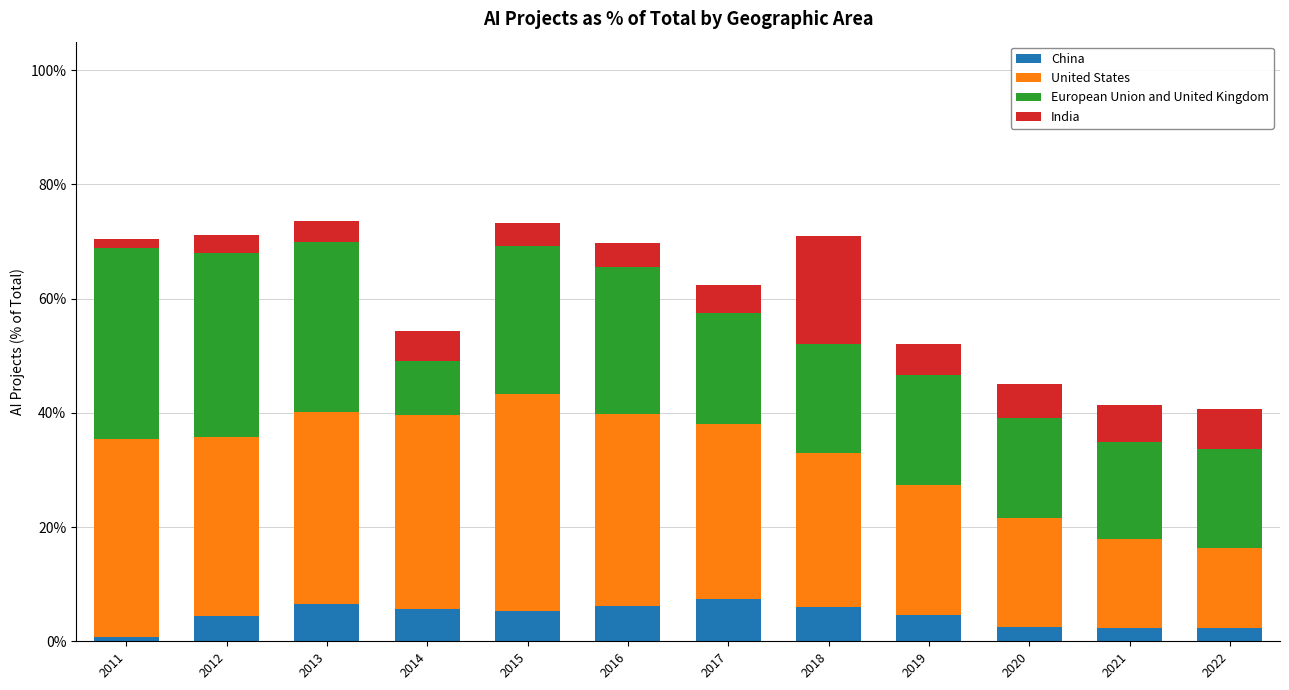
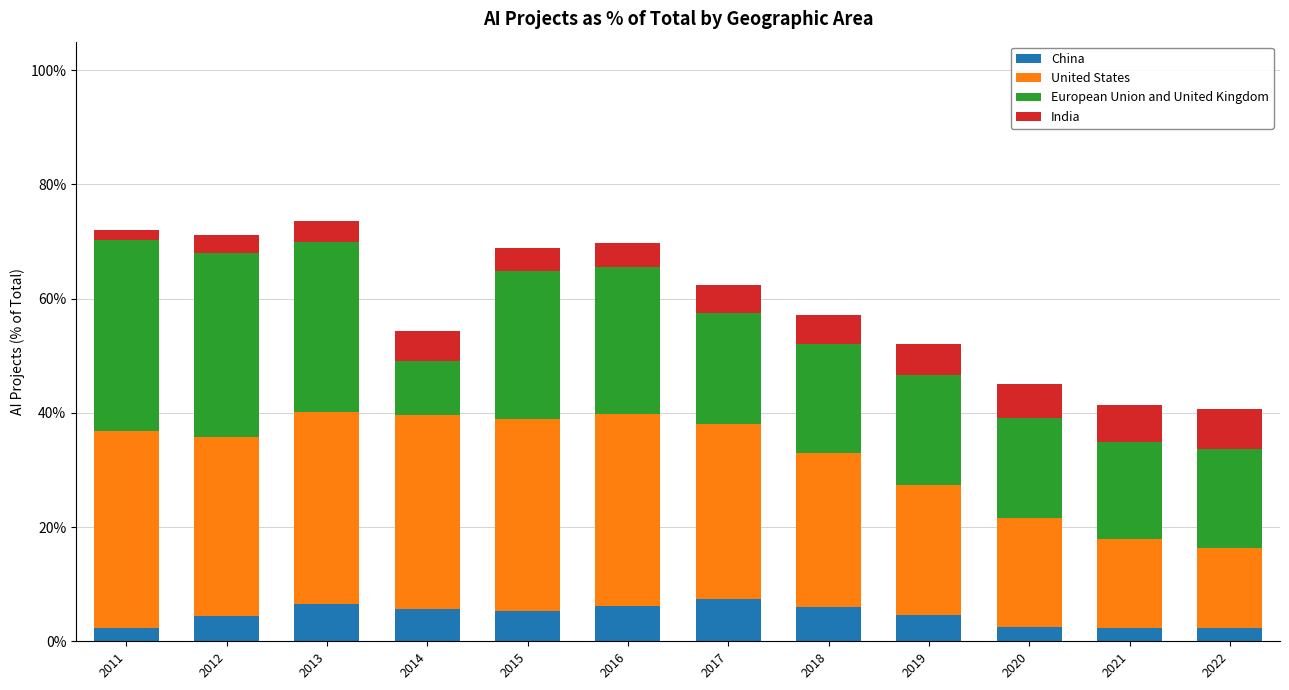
  {
    "China": {
-     "2011": "1%",
+     "2011": "2%",
      "2012": "4%",
      "2013": "6%",
      "2014": "6%",
      "2015": "5%",
      "2016": "6%",
      "2017": "7%",
      "2018": "6%",
      "2019": "5%",
      "2020": "2%",
      "2021": "2%",
      "2022": "2%"
    },
    "United States": {
      "2011": "35%",
      "2012": "31%",
      "2013": "34%",
      "2014": "34%",
-     "2015": "38%",
+     "2015": "34%",
      "2016": "34%",
      "2017": "31%",
      "2018": "27%",
      "2019": "23%",
      "2020": "19%",
      "2021": "15%",
      "2022": "14%"
    },
    "European Union and United Kingdom": {
      "2011": "33%",
      "2012": "32%",
      "2013": "30%",
      "2014": "9%",
      "2015": "26%",
      "2016": "26%",
      "2017": "19%",
      "2018": "19%",
      "2019": "19%",
      "2020": "18%",
      "2021": "17%",
      "2022": "17%"
    },
    "India": {
      "2011": "2%",
      "2012": "3%",
      "2013": "4%",
      "2014": "5%",
      "2015": "4%",
      "2016": "4%",
      "2017": "5%",
-     "2018": "19%",
+     "2018": "5%",
      "2019": "6%",
      "2020": "6%",
      "2021": "7%",
      "2022": "7%"
    }
  }
